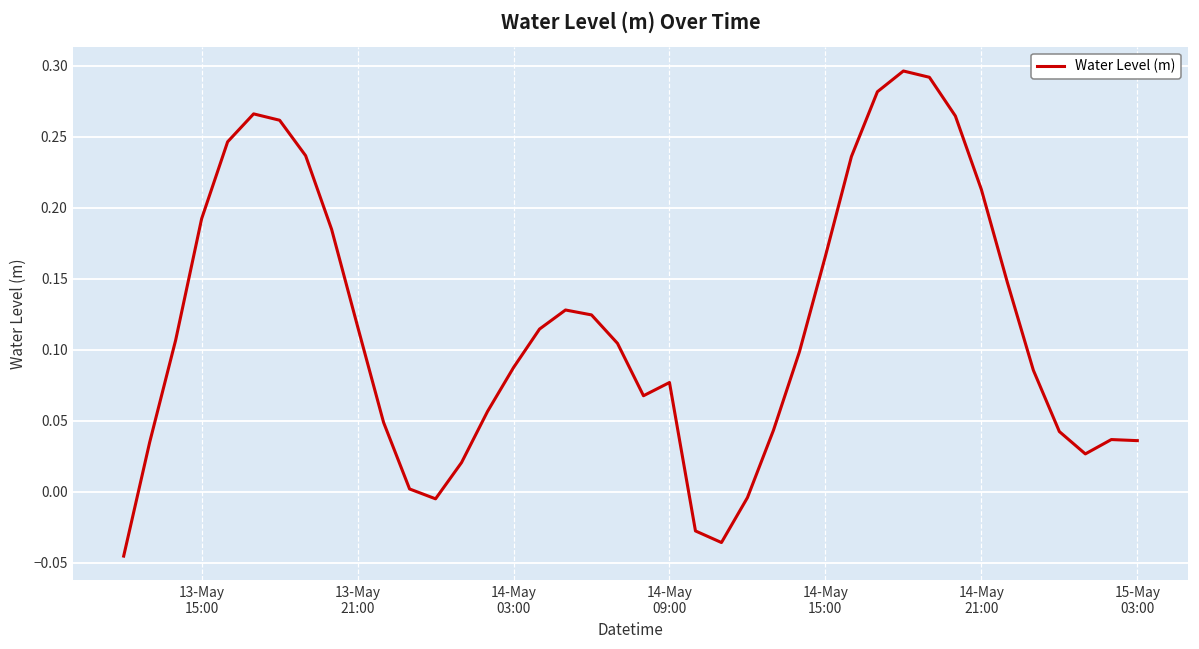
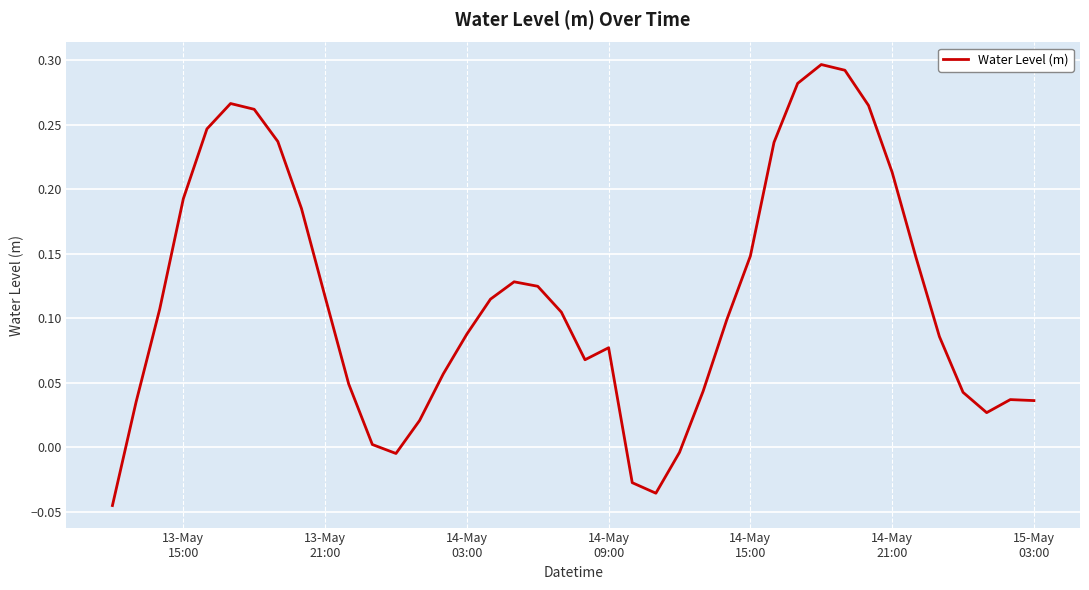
  {
    "13-May 15:00": 0.192,
    "13-May 21:00": 0.117,
    "14-May 03:00": 0.088,
    "14-May 09:00": 0.077,
-   "14-May 15:00": 0.166,
+   "14-May 15:00": 0.148,
    "14-May 21:00": 0.213,
    "15-May 03:00": 0.036
  }
